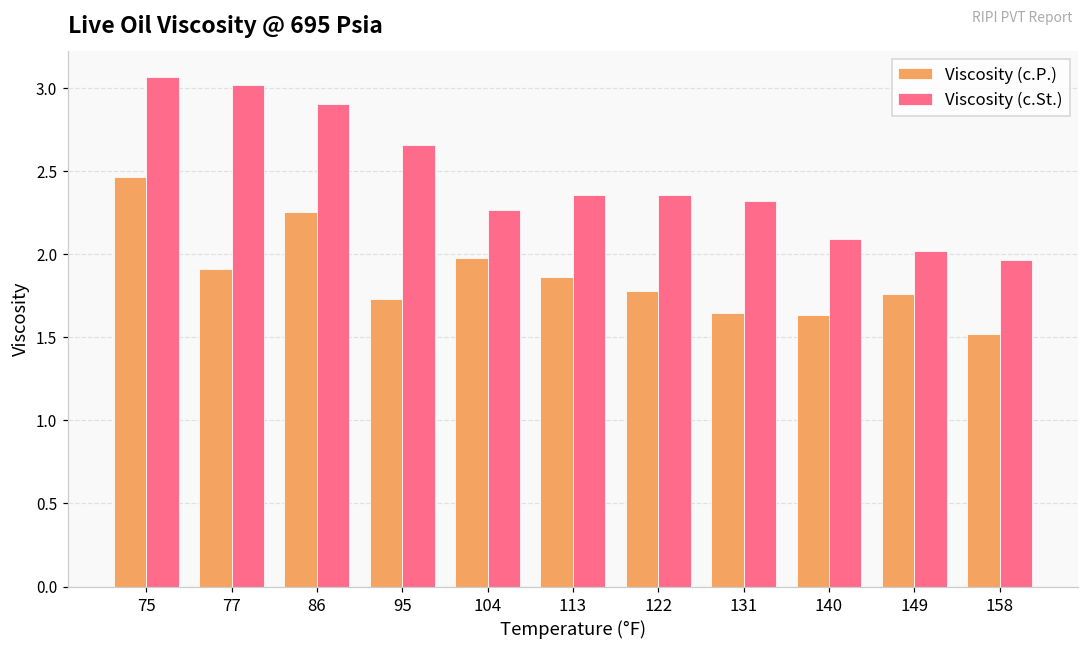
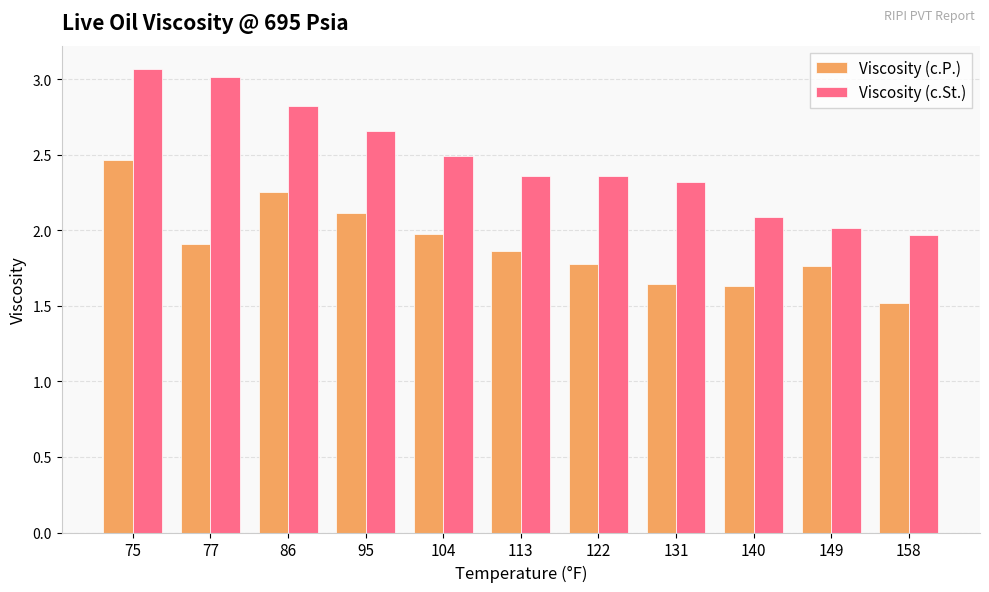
  {
    "Viscosity (c.P.)": {
      "75": 2.47,
      "77": 1.91,
      "86": 2.25,
-     "95": 1.73,
+     "95": 2.11,
      "104": 1.98,
      "113": 1.86,
      "122": 1.78,
      "131": 1.65,
      "140": 1.63,
      "149": 1.76,
      "158": 1.52
    },
    "Viscosity (c.St.)": {
      "75": 3.07,
      "77": 3.02,
-     "86": 2.90,
+     "86": 2.82,
      "95": 2.65,
-     "104": 2.26,
+     "104": 2.49,
      "113": 2.36,
      "122": 2.36,
      "131": 2.32,
      "140": 2.09,
      "149": 2.02,
      "158": 1.97
    }
  }
